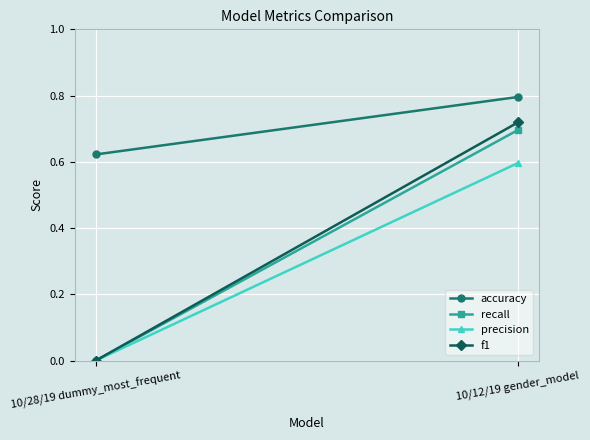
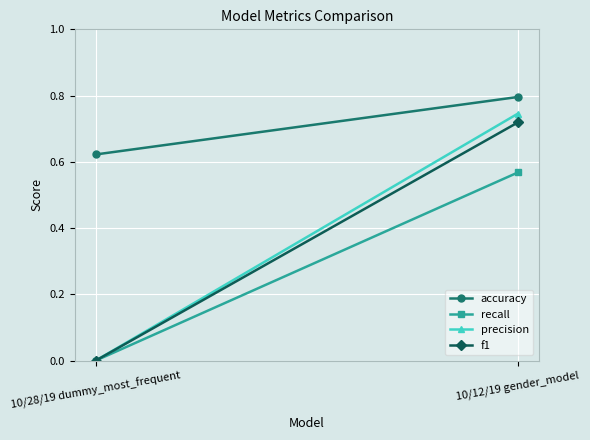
  {
    "recall": {
-     "10/12/19 gender_model": 0.70
+     "10/12/19 gender_model": 0.57
    },
    "precision": {
-     "10/12/19 gender_model": 0.60
+     "10/12/19 gender_model": 0.75
    }
  }
